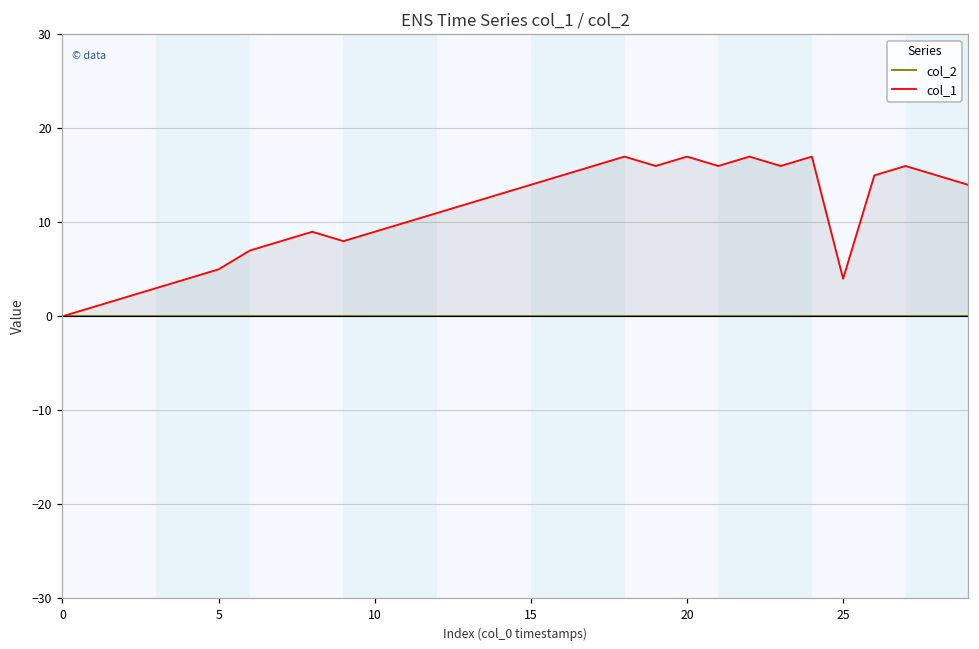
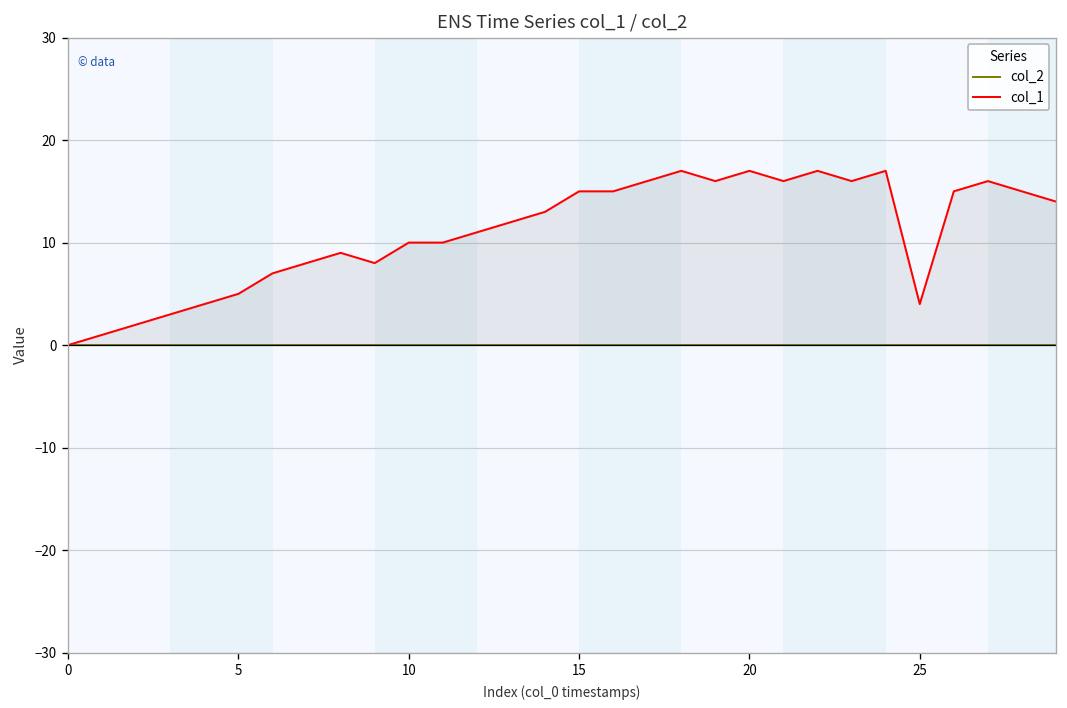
  {
    "col_2": {
      "5": 0,
      "10": 0,
      "15": 0,
      "20": 0,
      "25": 0
    },
    "col_1": {
      "5": 5,
-     "10": 9,
-     "15": 14,
+     "10": 10,
+     "15": 15,
      "20": 17,
      "25": 4
    }
  }
